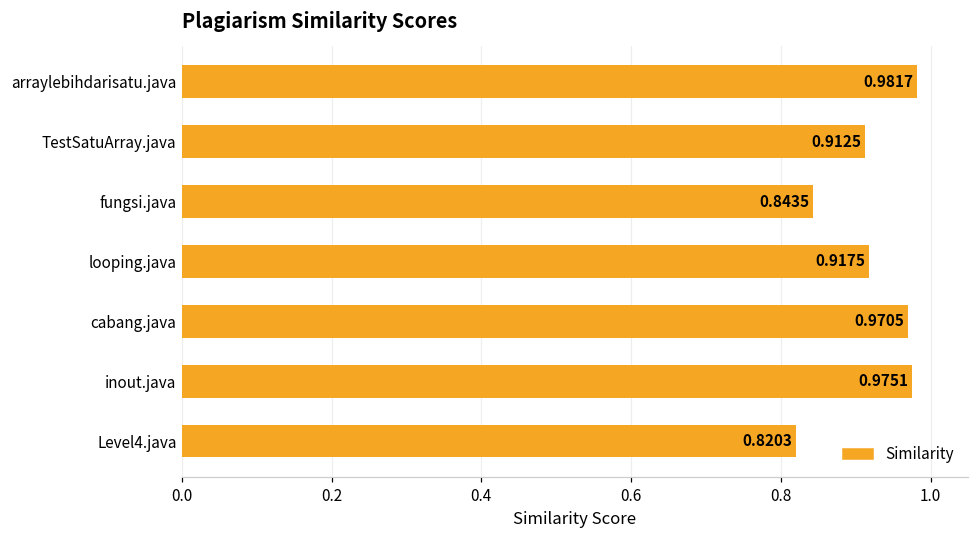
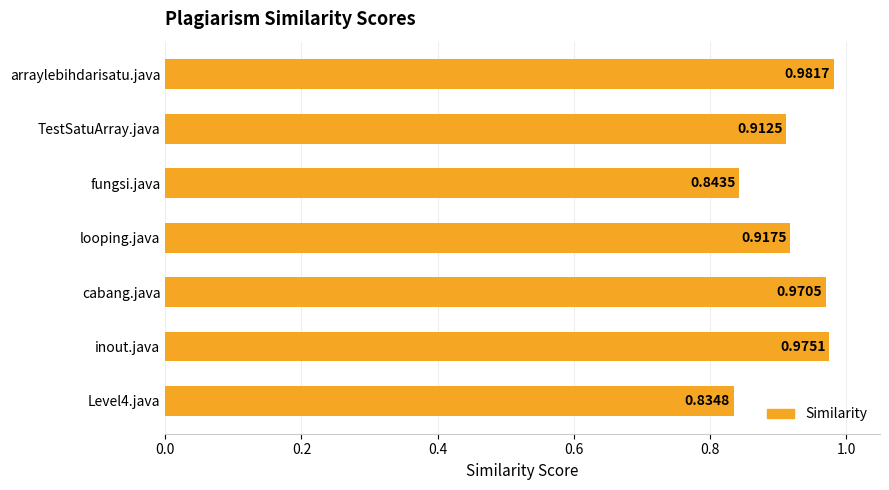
  {
    "arraylebihdarisatu.java": 0.9817,
    "TestSatuArray.java": 0.9125,
    "fungsi.java": 0.8435,
    "looping.java": 0.9175,
    "cabang.java": 0.9705,
    "inout.java": 0.9751,
-   "Level4.java": 0.8203
+   "Level4.java": 0.8348
  }
